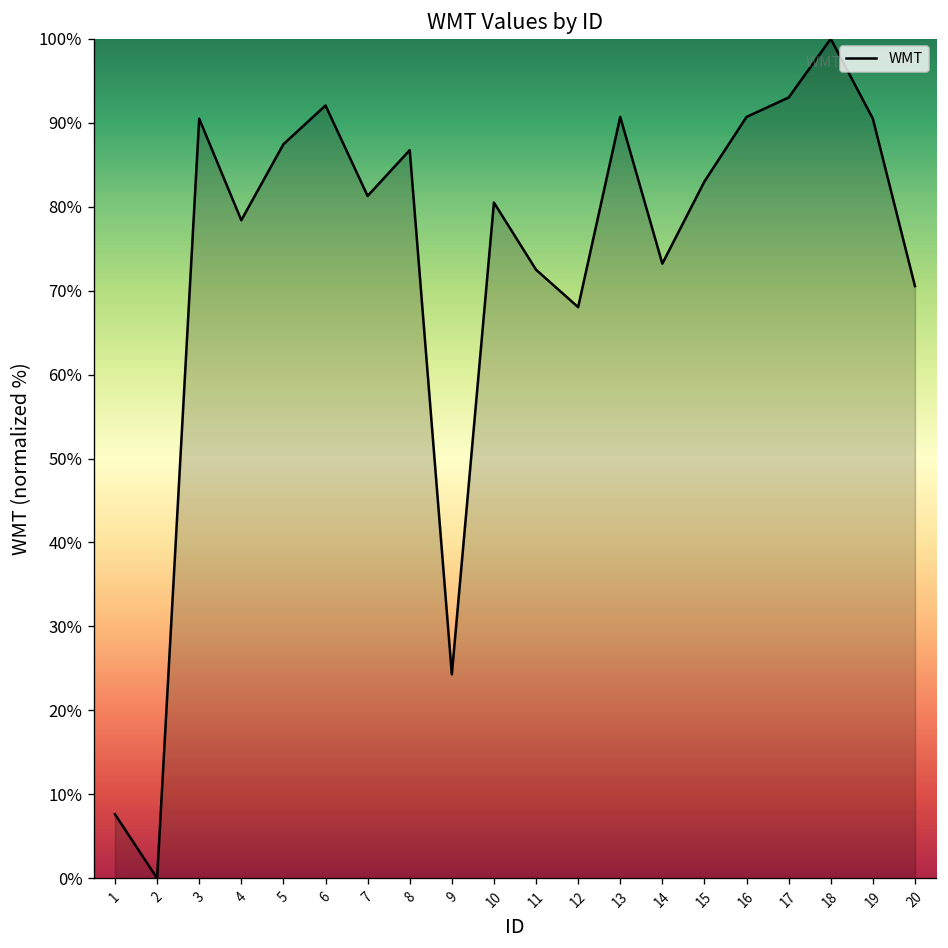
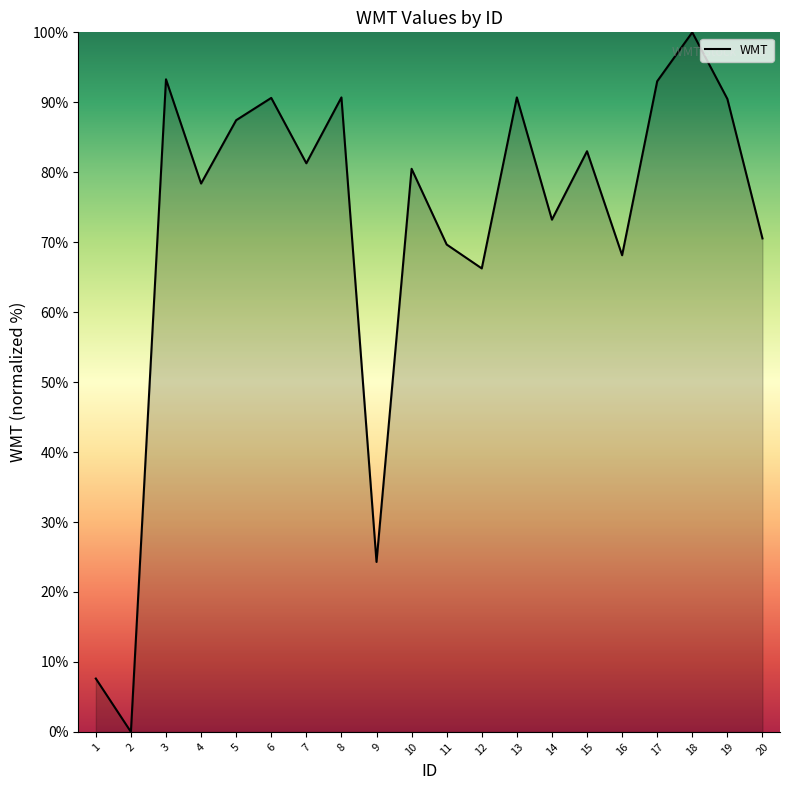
  {
    "1": "8%",
    "2": "0%",
-   "3": "90%",
+   "3": "93%",
    "4": "78%",
    "5": "87%",
-   "6": "92%",
+   "6": "91%",
    "7": "81%",
-   "8": "87%",
+   "8": "91%",
    "9": "24%",
    "10": "80%",
-   "11": "72%",
-   "12": "68%",
+   "11": "70%",
+   "12": "66%",
    "13": "91%",
    "14": "73%",
    "15": "83%",
-   "16": "91%",
+   "16": "68%",
    "17": "93%",
    "18": "100%",
    "19": "90%",
    "20": "71%"
  }
